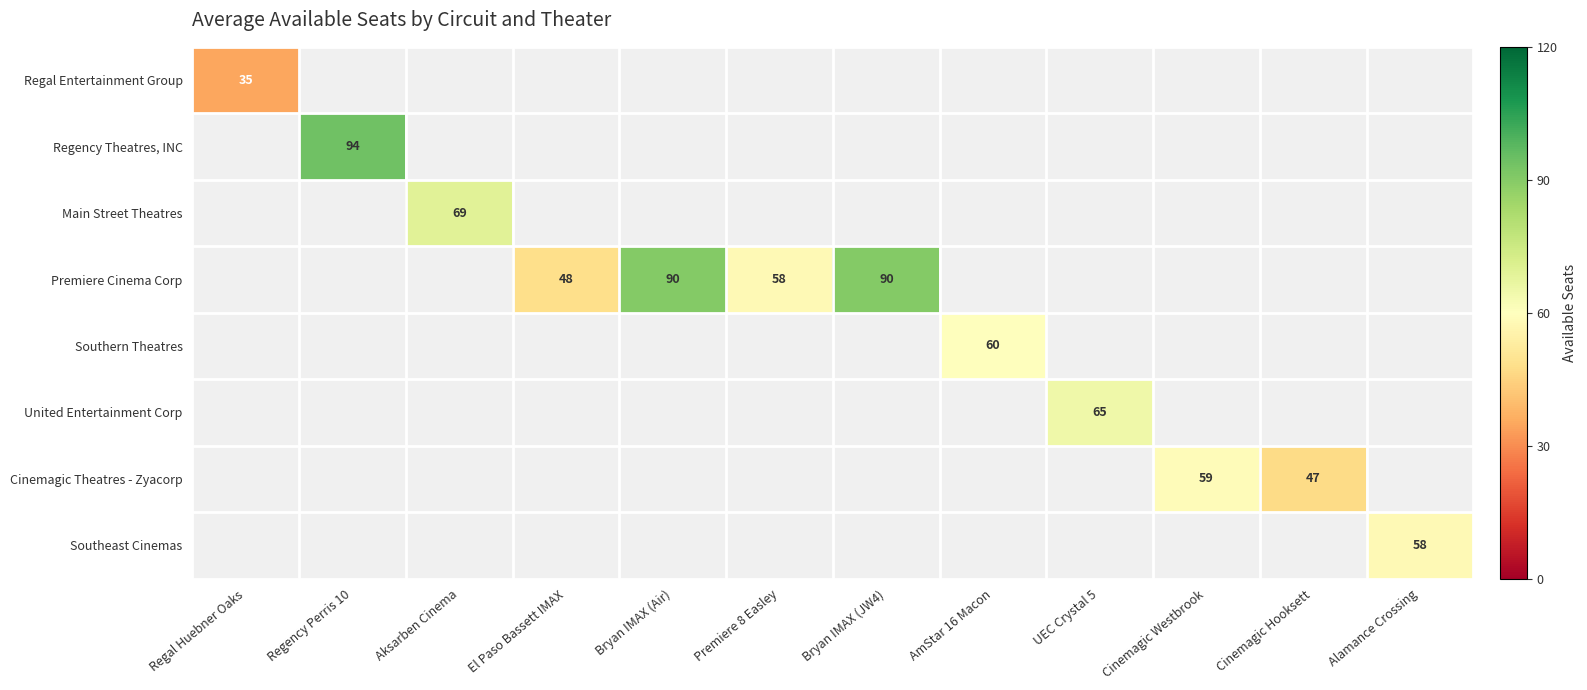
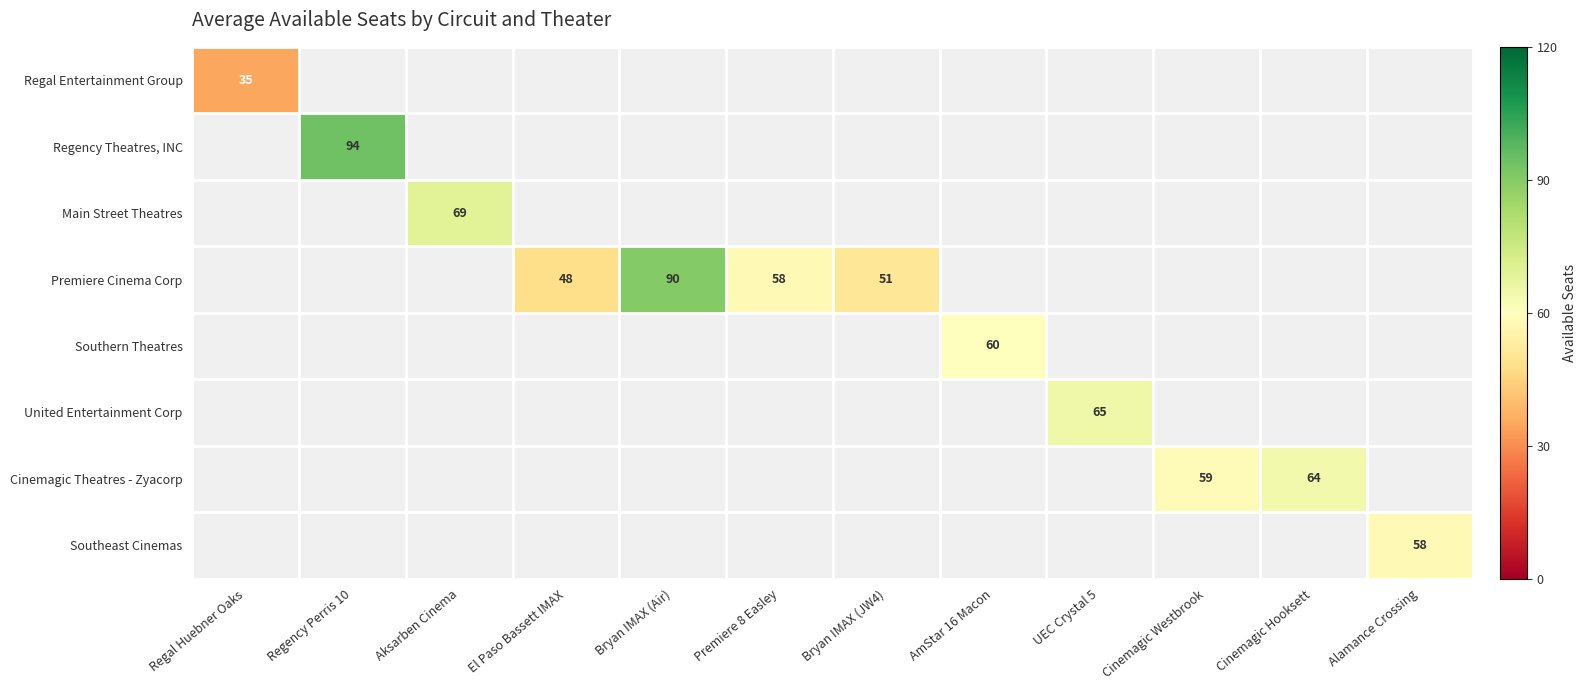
  {
    "Regal Entertainment Group": {
      "Regal Huebner Oaks": 35
    },
    "Regency Theatres, INC": {
      "Regency Perris 10": 94
    },
    "Main Street Theatres": {
      "Aksarben Cinema": 69
    },
    "Premiere Cinema Corp": {
      "El Paso Bassett IMAX": 48,
      "Bryan IMAX (Air)": 90,
      "Premiere 8 Easley": 58,
-     "Bryan IMAX (JW4)": 90
+     "Bryan IMAX (JW4)": 51
    },
    "Southern Theatres": {
      "AmStar 16 Macon": 60
    },
    "United Entertainment Corp": {
      "UEC Crystal 5": 65
    },
    "Cinemagic Theatres - Zyacorp": {
      "Cinemagic Westbrook": 59,
-     "Cinemagic Hooksett": 47
+     "Cinemagic Hooksett": 64
    },
    "Southeast Cinemas": {
      "Alamance Crossing": 58
    }
  }
